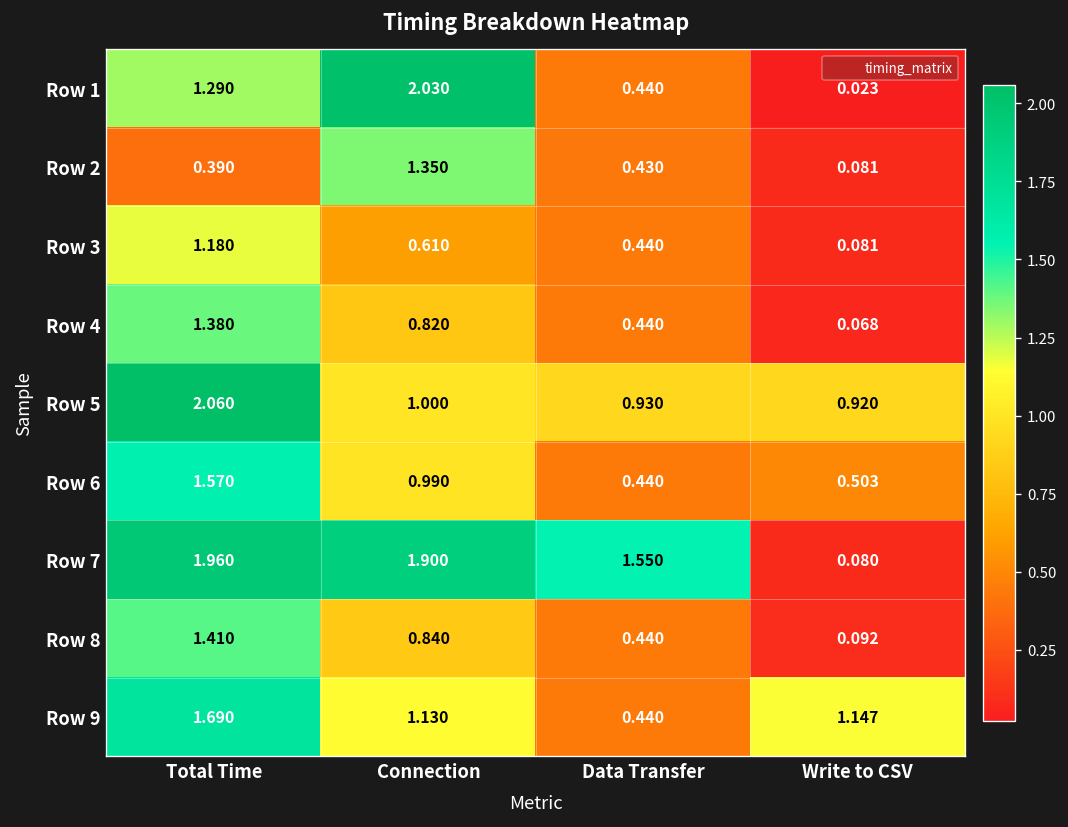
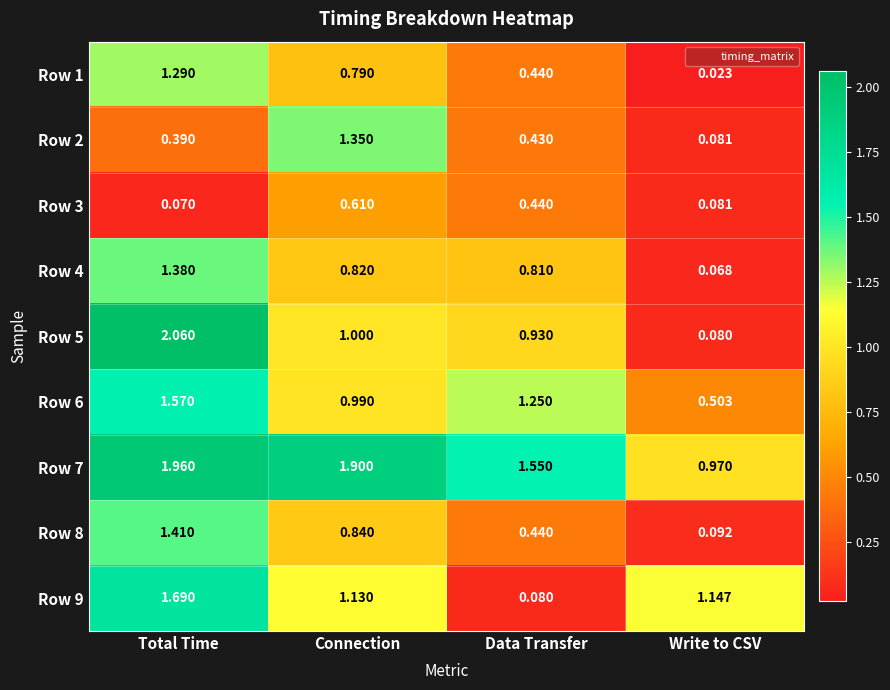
  {
    "Row 1": {
      "Total Time": 1.290,
-     "Connection": 2.030,
+     "Connection": 0.790,
      "Data Transfer": 0.440,
      "Write to CSV": 0.023
    },
    "Row 2": {
      "Total Time": 0.390,
      "Connection": 1.350,
      "Data Transfer": 0.430,
      "Write to CSV": 0.081
    },
    "Row 3": {
-     "Total Time": 1.180,
+     "Total Time": 0.070,
      "Connection": 0.610,
      "Data Transfer": 0.440,
      "Write to CSV": 0.081
    },
    "Row 4": {
      "Total Time": 1.380,
      "Connection": 0.820,
-     "Data Transfer": 0.440,
+     "Data Transfer": 0.810,
      "Write to CSV": 0.068
    },
    "Row 5": {
      "Total Time": 2.060,
      "Connection": 1.000,
      "Data Transfer": 0.930,
-     "Write to CSV": 0.920
+     "Write to CSV": 0.080
    },
    "Row 6": {
      "Total Time": 1.570,
      "Connection": 0.990,
-     "Data Transfer": 0.440,
+     "Data Transfer": 1.250,
      "Write to CSV": 0.503
    },
    "Row 7": {
      "Total Time": 1.960,
      "Connection": 1.900,
      "Data Transfer": 1.550,
-     "Write to CSV": 0.080
+     "Write to CSV": 0.970
    },
    "Row 8": {
      "Total Time": 1.410,
      "Connection": 0.840,
      "Data Transfer": 0.440,
      "Write to CSV": 0.092
    },
    "Row 9": {
      "Total Time": 1.690,
      "Connection": 1.130,
-     "Data Transfer": 0.440,
+     "Data Transfer": 0.080,
      "Write to CSV": 1.147
    }
  }
